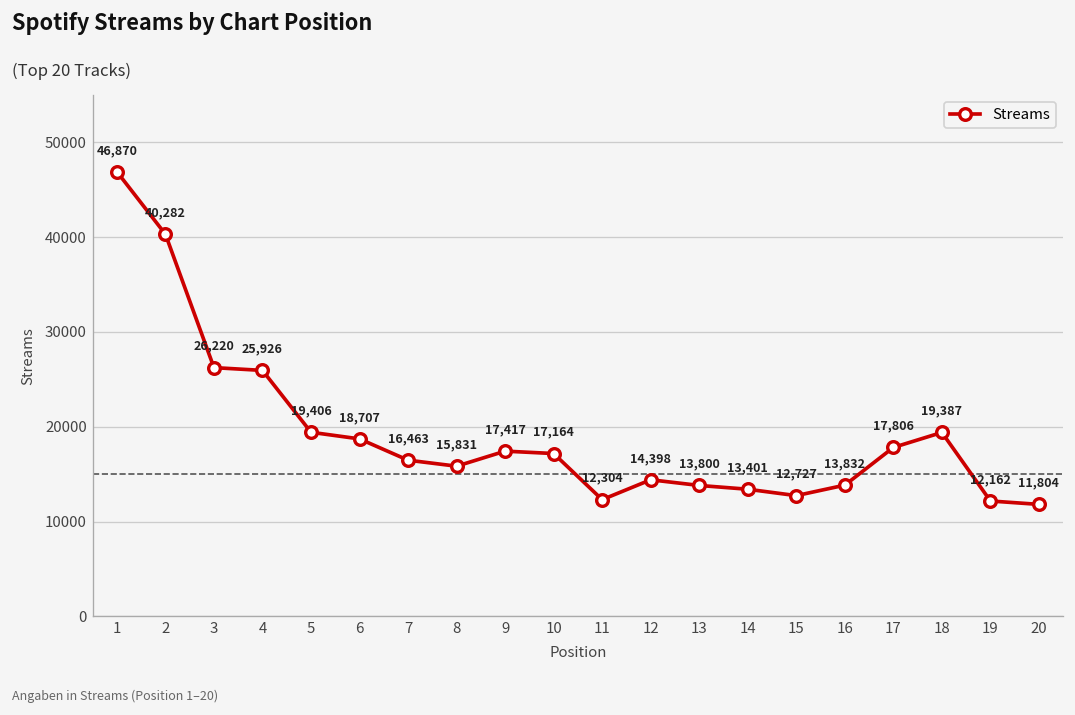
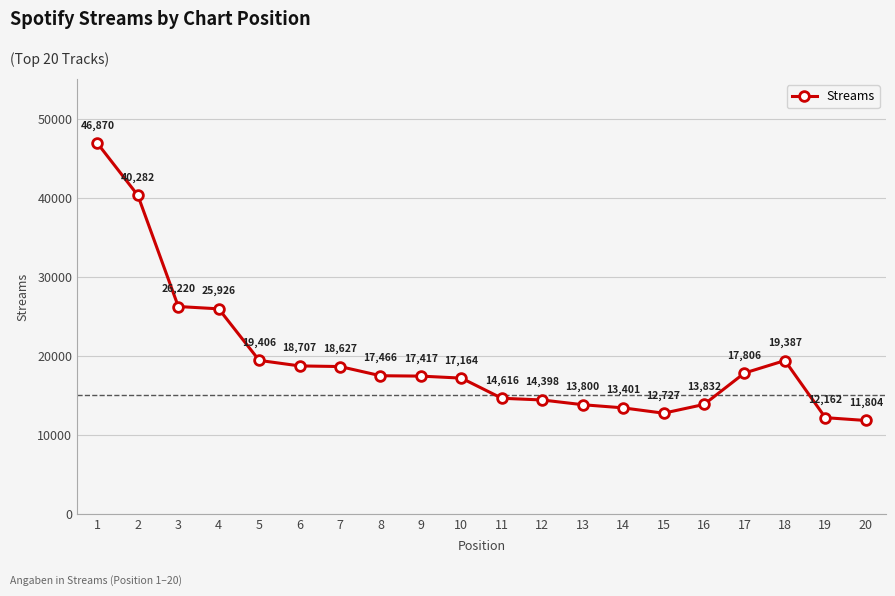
  {
    "1": "46,870",
    "2": "40,282",
    "3": "26,220",
    "4": "25,926",
    "5": "19,406",
    "6": "18,707",
-   "7": "16,463",
-   "8": "15,831",
+   "7": "18,627",
+   "8": "17,466",
    "9": "17,417",
    "10": "17,164",
-   "11": "12,304",
+   "11": "14,616",
    "12": "14,398",
    "13": "13,800",
    "14": "13,401",
    "15": "12,727",
    "16": "13,832",
    "17": "17,806",
    "18": "19,387",
    "19": "12,162",
    "20": "11,804"
  }
